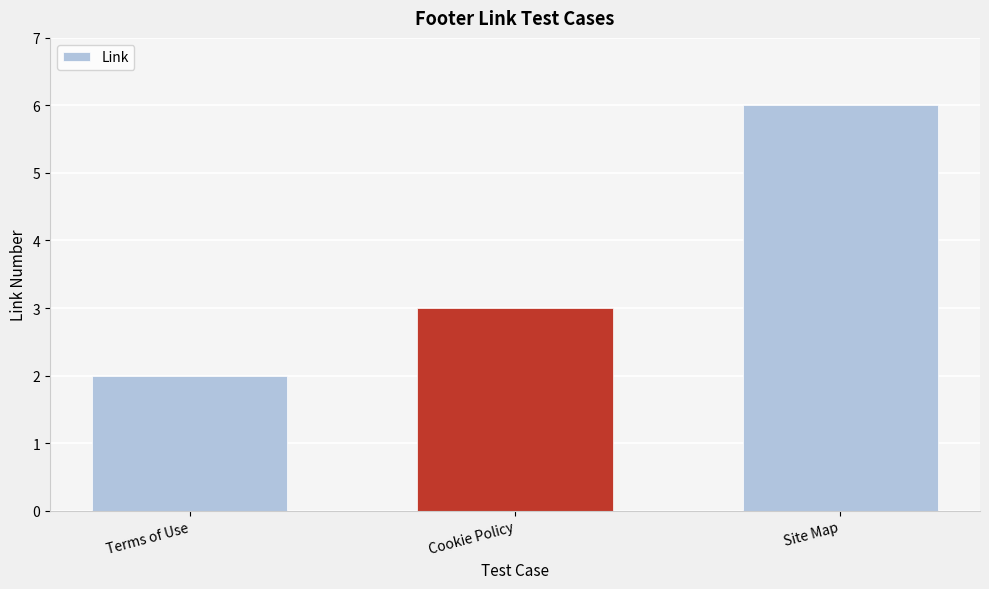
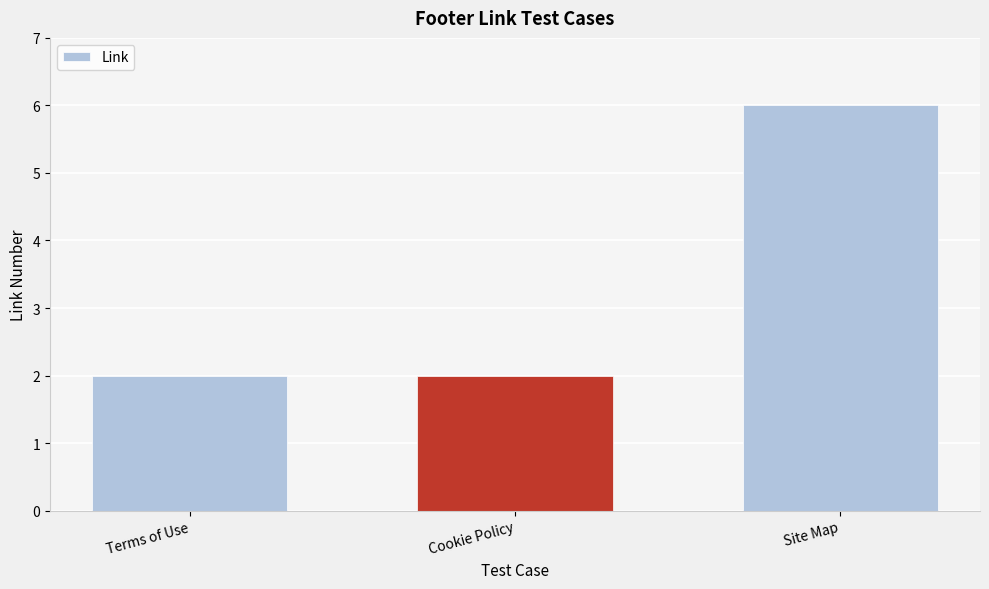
  {
    "Terms of Use": 2,
-   "Cookie Policy": 3,
+   "Cookie Policy": 2,
    "Site Map": 6
  }
